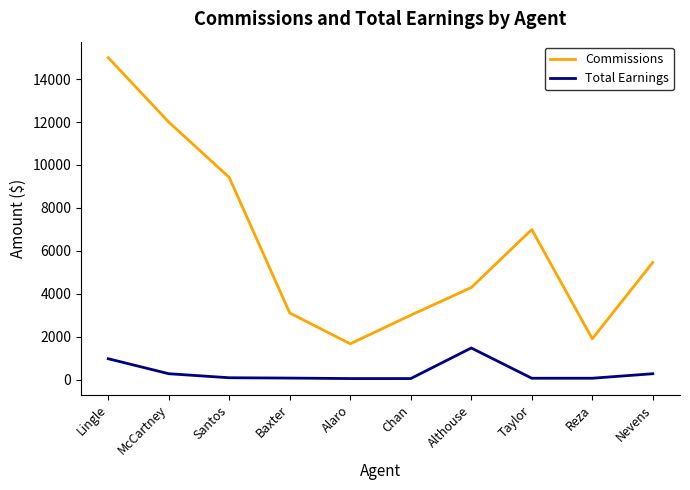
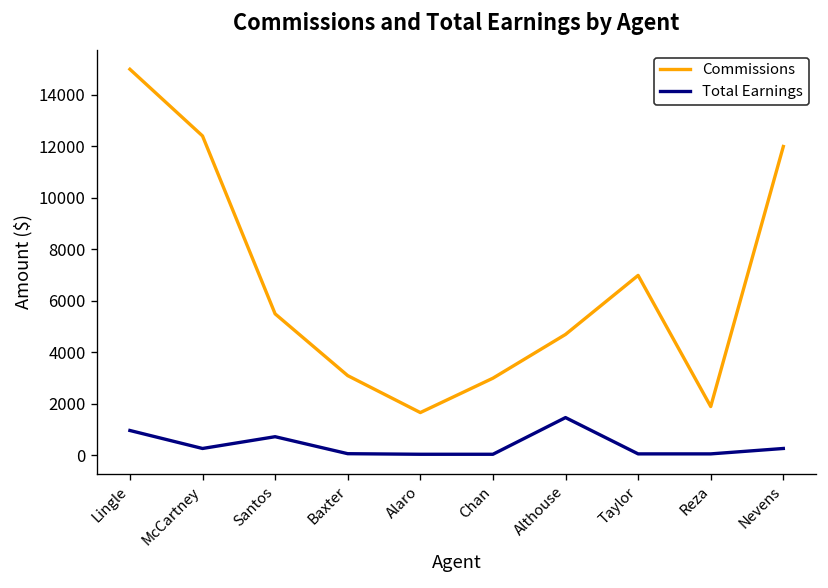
  {
    "Commissions": {
      "Lingle": 15000,
-     "McCartney": 12000,
-     "Santos": 9400,
+     "McCartney": 12400,
+     "Santos": 5500,
      "Baxter": 3100,
      "Alaro": 1700,
      "Chan": 3000,
-     "Althouse": 4300,
+     "Althouse": 4700,
      "Taylor": 7000,
      "Reza": 1900,
-     "Nevens": 5500
+     "Nevens": 12000
    },
    "Total Earnings": {
      "Lingle": 1000,
      "McCartney": 300,
-     "Santos": 100,
+     "Santos": 700,
      "Baxter": 100,
      "Alaro": 0,
      "Chan": 0,
      "Althouse": 1500,
      "Taylor": 100,
      "Reza": 100,
      "Nevens": 300
    }
  }
